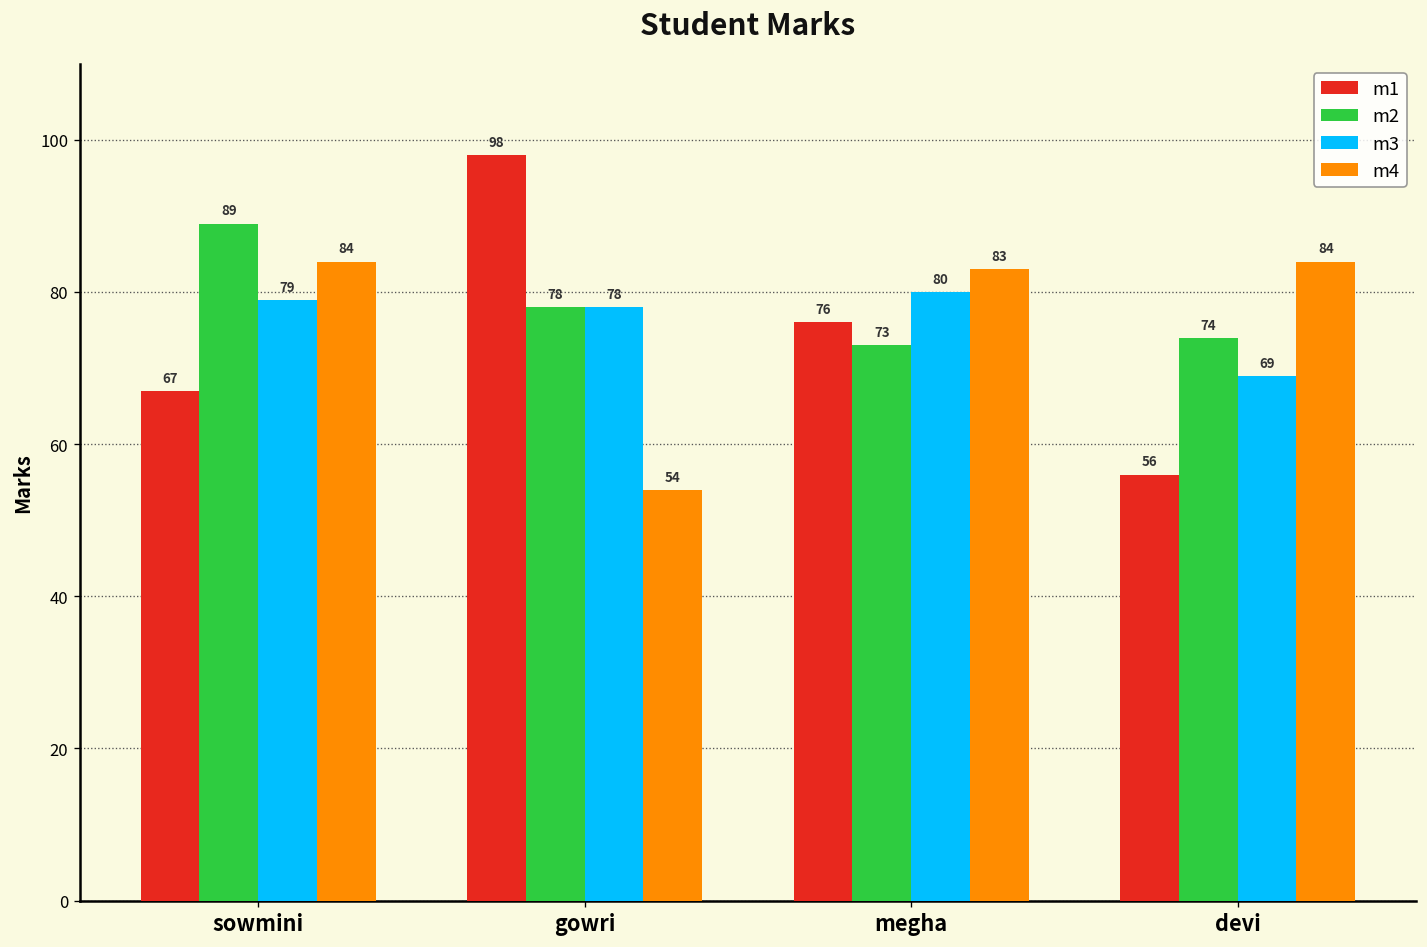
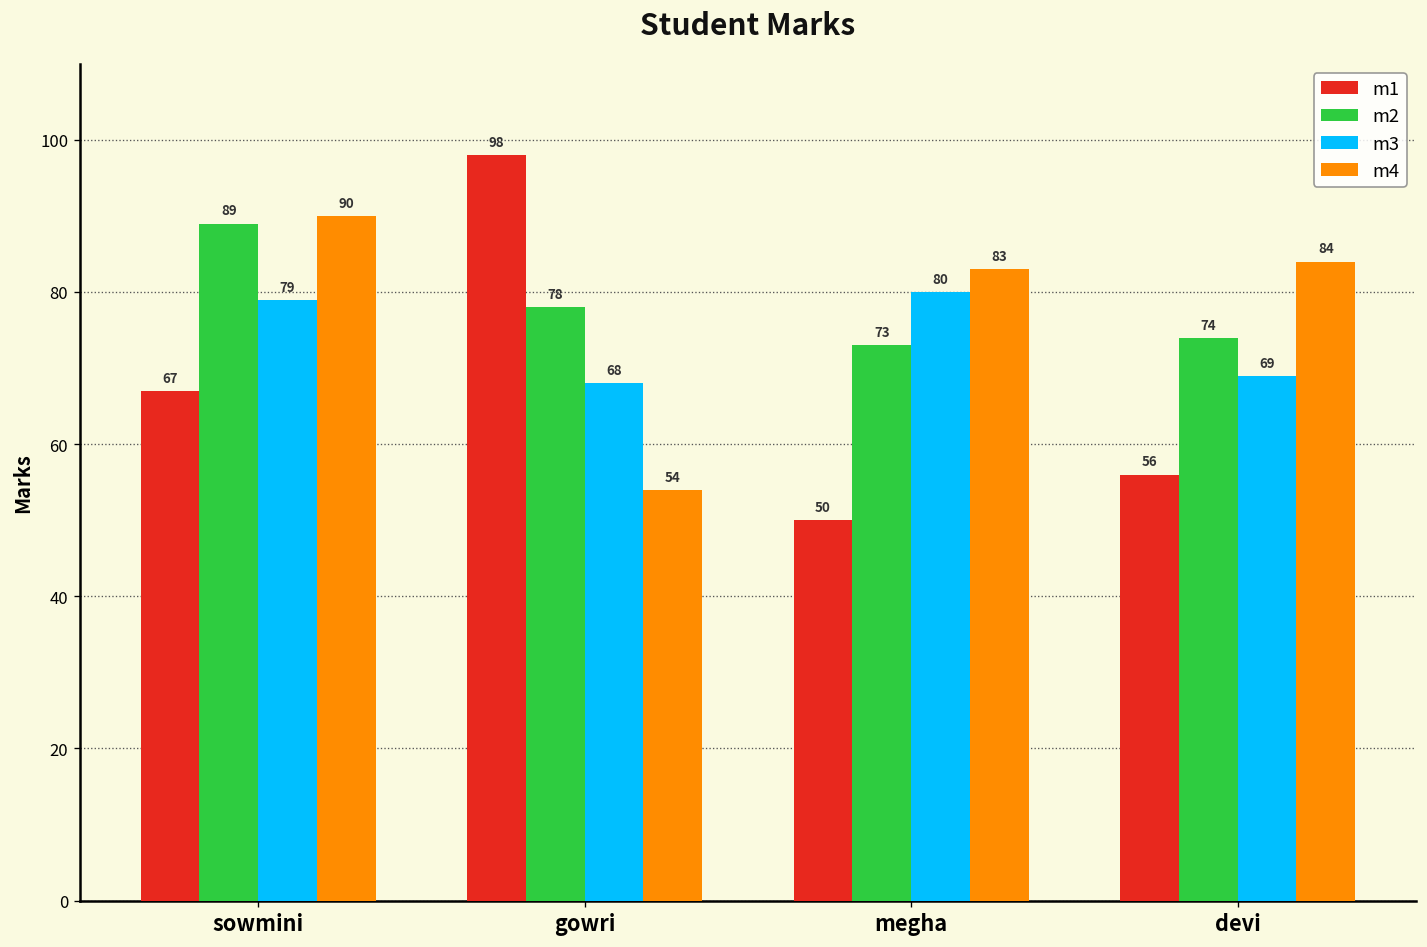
  {
    "m1": {
      "sowmini": 67,
      "gowri": 98,
-     "megha": 76,
+     "megha": 50,
      "devi": 56
    },
    "m2": {
      "sowmini": 89,
      "gowri": 78,
      "megha": 73,
      "devi": 74
    },
    "m3": {
      "sowmini": 79,
-     "gowri": 78,
+     "gowri": 68,
      "megha": 80,
      "devi": 69
    },
    "m4": {
-     "sowmini": 84,
+     "sowmini": 90,
      "gowri": 54,
      "megha": 83,
      "devi": 84
    }
  }
